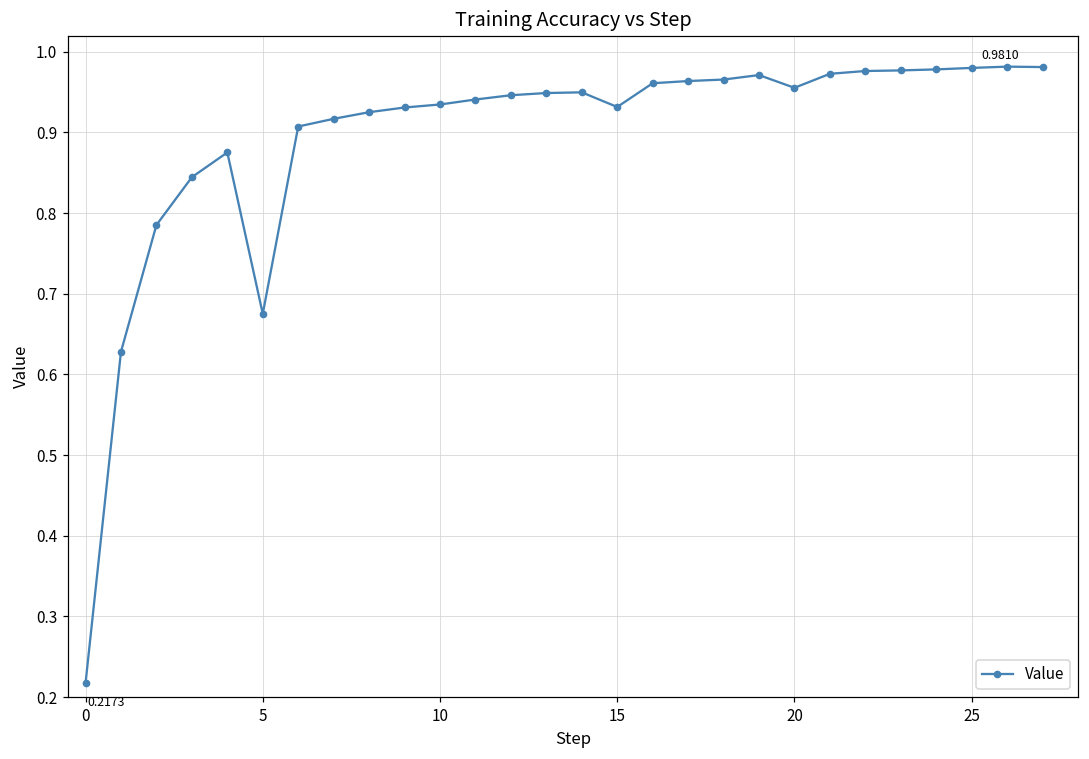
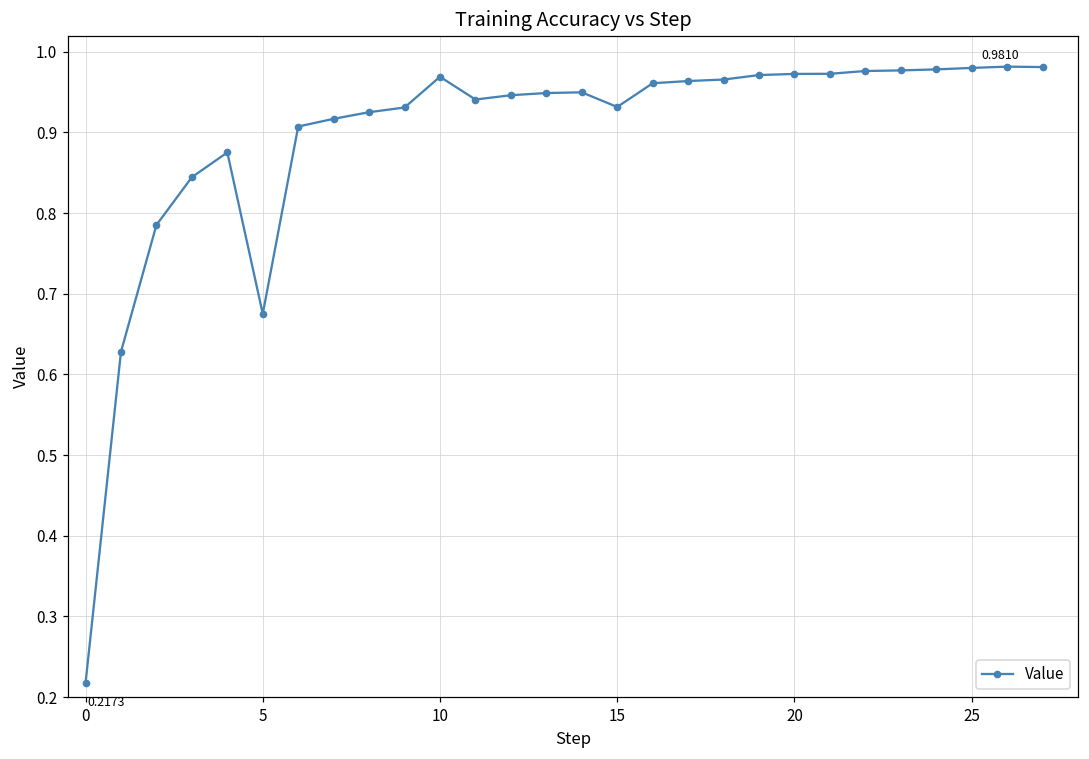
  {
    "5": 0.68,
-   "10": 0.93,
+   "10": 0.97,
    "15": 0.93,
-   "20": 0.96,
+   "20": 0.97,
    "25": 0.98
  }
